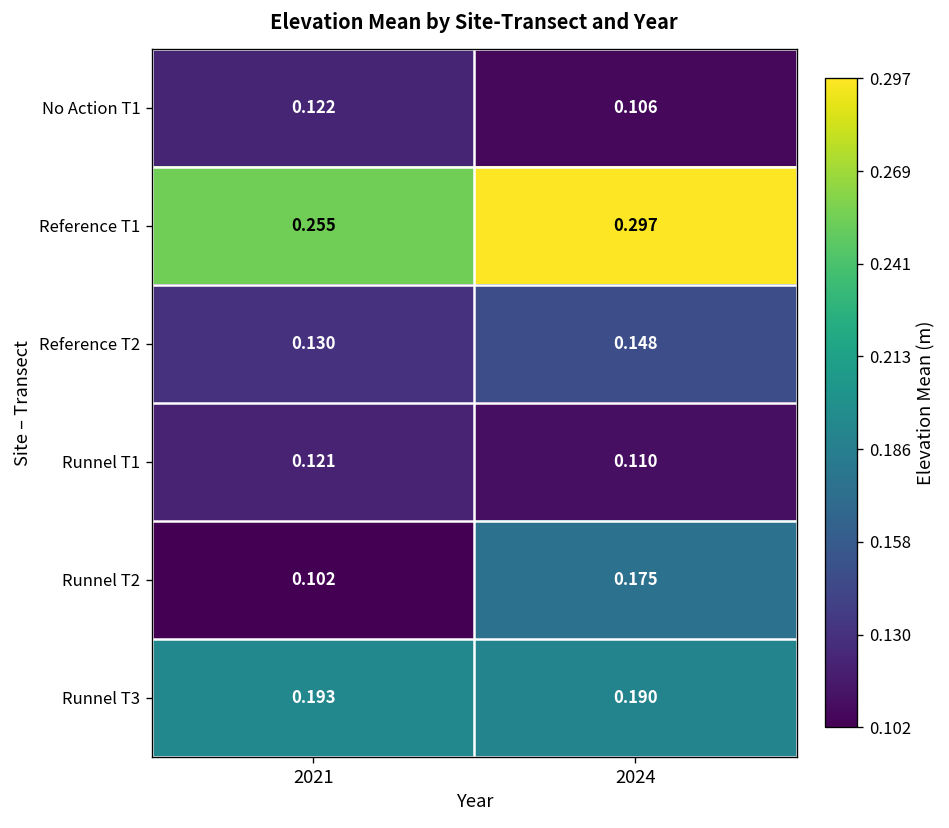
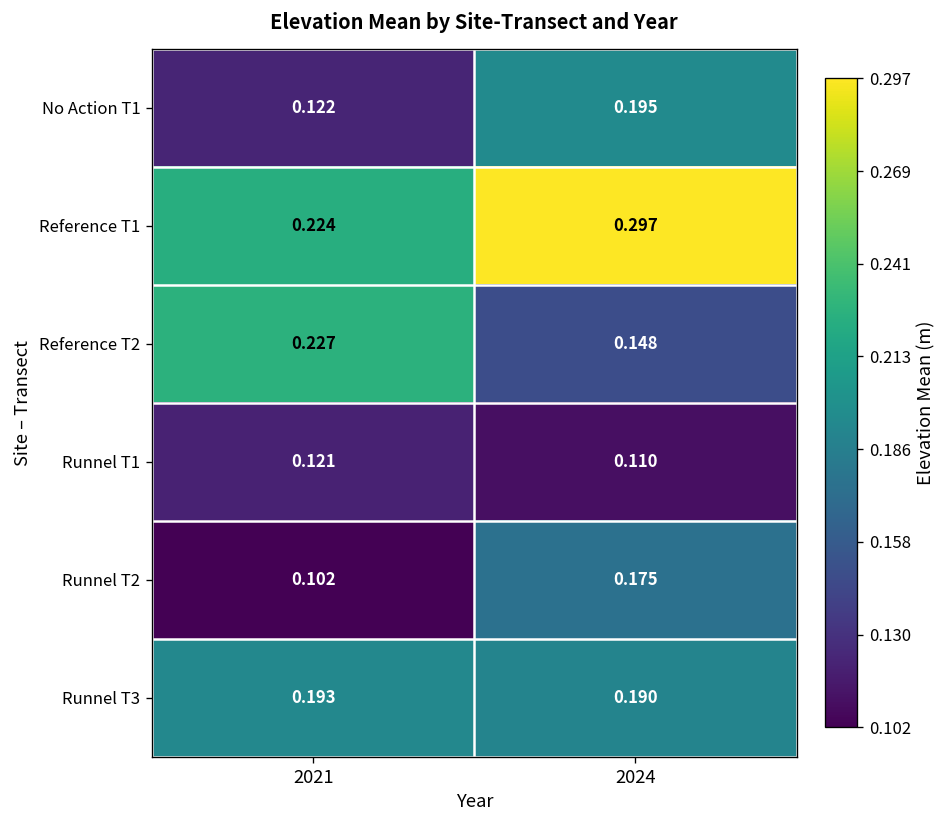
  {
    "No Action T1": {
      "2021": 0.122,
-     "2024": 0.106
+     "2024": 0.195
    },
    "Reference T1": {
-     "2021": 0.255,
+     "2021": 0.224,
      "2024": 0.297
    },
    "Reference T2": {
-     "2021": 0.130,
+     "2021": 0.227,
      "2024": 0.148
    },
    "Runnel T1": {
      "2021": 0.121,
      "2024": 0.110
    },
    "Runnel T2": {
      "2021": 0.102,
      "2024": 0.175
    },
    "Runnel T3": {
      "2021": 0.193,
      "2024": 0.190
    }
  }
